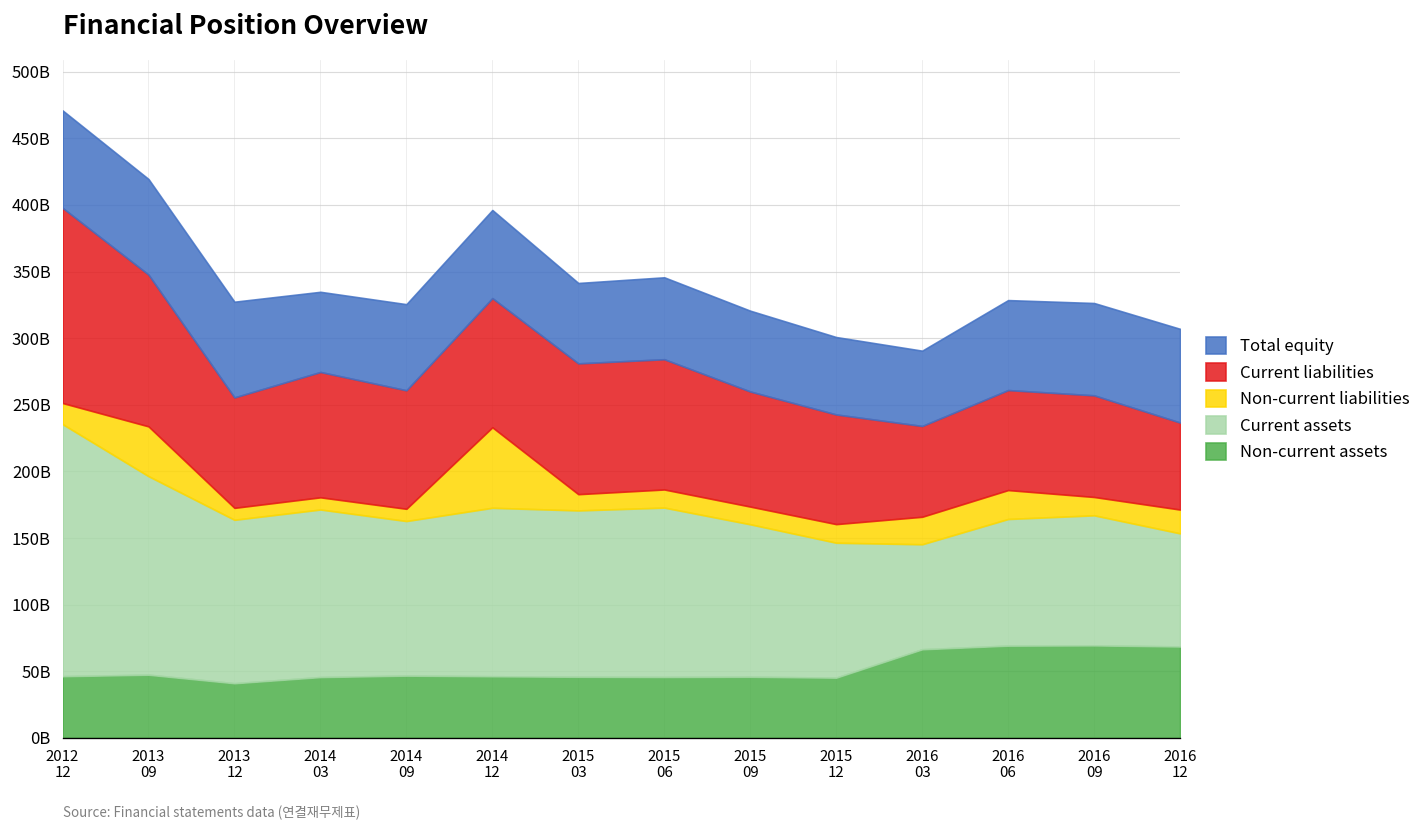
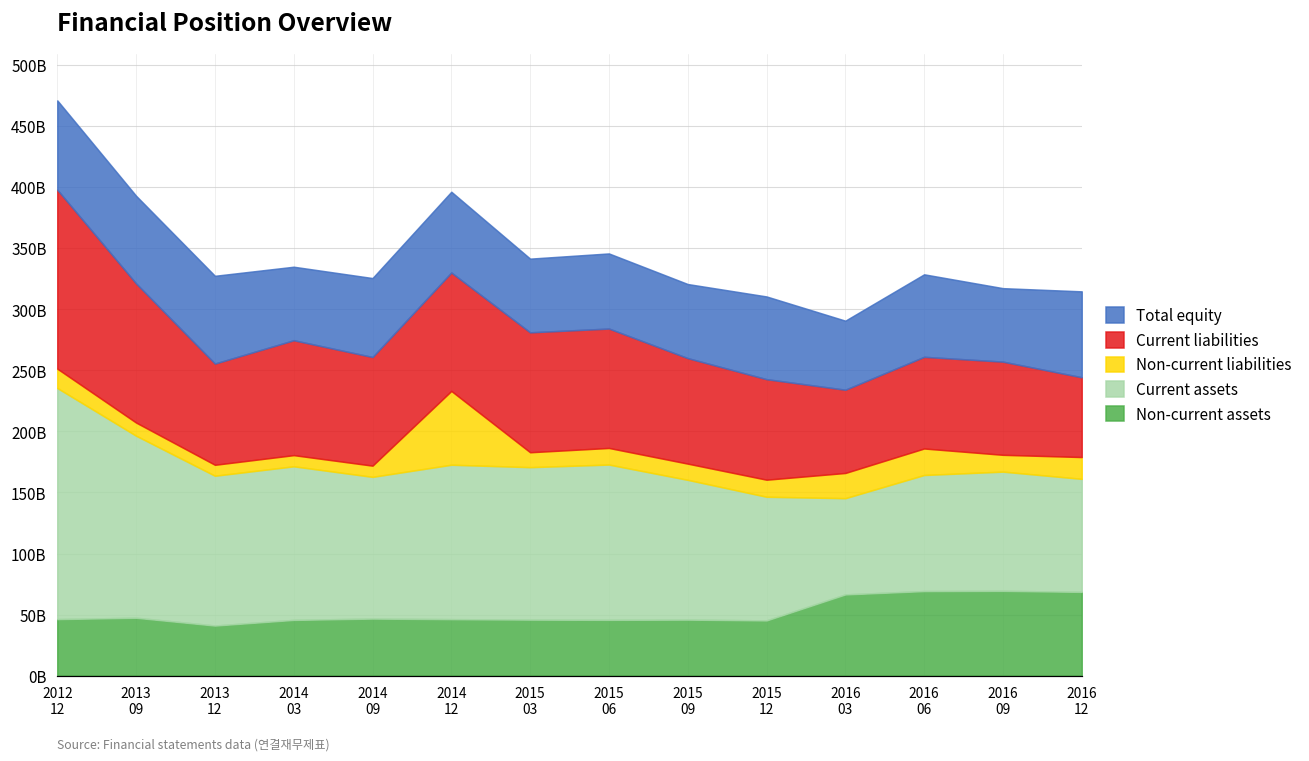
  {
    "Non-current assets": {
      "2012 12": 46000000000,
      "2013 09": 47000000000,
      "2013 12": 41000000000,
      "2014 03": 46000000000,
      "2014 09": 47000000000,
      "2014 12": 46000000000,
      "2015 03": 46000000000,
      "2015 06": 46000000000,
      "2015 09": 46000000000,
      "2015 12": 45000000000,
      "2016 03": 67000000000,
      "2016 06": 69000000000,
      "2016 09": 69000000000,
      "2016 12": 69000000000
    },
    "Current assets": {
      "2012 12": 189000000000,
      "2013 09": 149000000000,
      "2013 12": 123000000000,
      "2014 03": 126000000000,
      "2014 09": 116000000000,
      "2014 12": 126000000000,
      "2015 03": 125000000000,
      "2015 06": 127000000000,
      "2015 09": 114000000000,
      "2015 12": 101000000000,
      "2016 03": 79000000000,
      "2016 06": 95000000000,
      "2016 09": 98000000000,
-     "2016 12": 85000000000
+     "2016 12": 93000000000
    },
    "Non-current liabilities": {
      "2012 12": 16000000000,
-     "2013 09": 37000000000,
+     "2013 09": 11000000000,
      "2013 12": 9000000000,
      "2014 03": 9000000000,
      "2014 09": 9000000000,
      "2014 12": 60000000000,
      "2015 03": 12000000000,
      "2015 06": 14000000000,
      "2015 09": 13000000000,
      "2015 12": 14000000000,
      "2016 03": 21000000000,
      "2016 06": 22000000000,
      "2016 09": 14000000000,
      "2016 12": 18000000000
    },
    "Current liabilities": {
      "2012 12": 146000000000,
      "2013 09": 114000000000,
      "2013 12": 83000000000,
      "2014 03": 94000000000,
      "2014 09": 89000000000,
      "2014 12": 97000000000,
      "2015 03": 98000000000,
      "2015 06": 98000000000,
      "2015 09": 86000000000,
      "2015 12": 82000000000,
      "2016 03": 68000000000,
      "2016 06": 75000000000,
      "2016 09": 76000000000,
      "2016 12": 65000000000
    },
    "Total equity": {
      "2012 12": 73000000000,
      "2013 09": 72000000000,
      "2013 12": 72000000000,
      "2014 03": 60000000000,
      "2014 09": 65000000000,
      "2014 12": 66000000000,
      "2015 03": 60000000000,
      "2015 06": 61000000000,
      "2015 09": 61000000000,
-     "2015 12": 58000000000,
+     "2015 12": 68000000000,
      "2016 03": 57000000000,
      "2016 06": 68000000000,
-     "2016 09": 69000000000,
+     "2016 09": 60000000000,
      "2016 12": 70000000000
    }
  }
